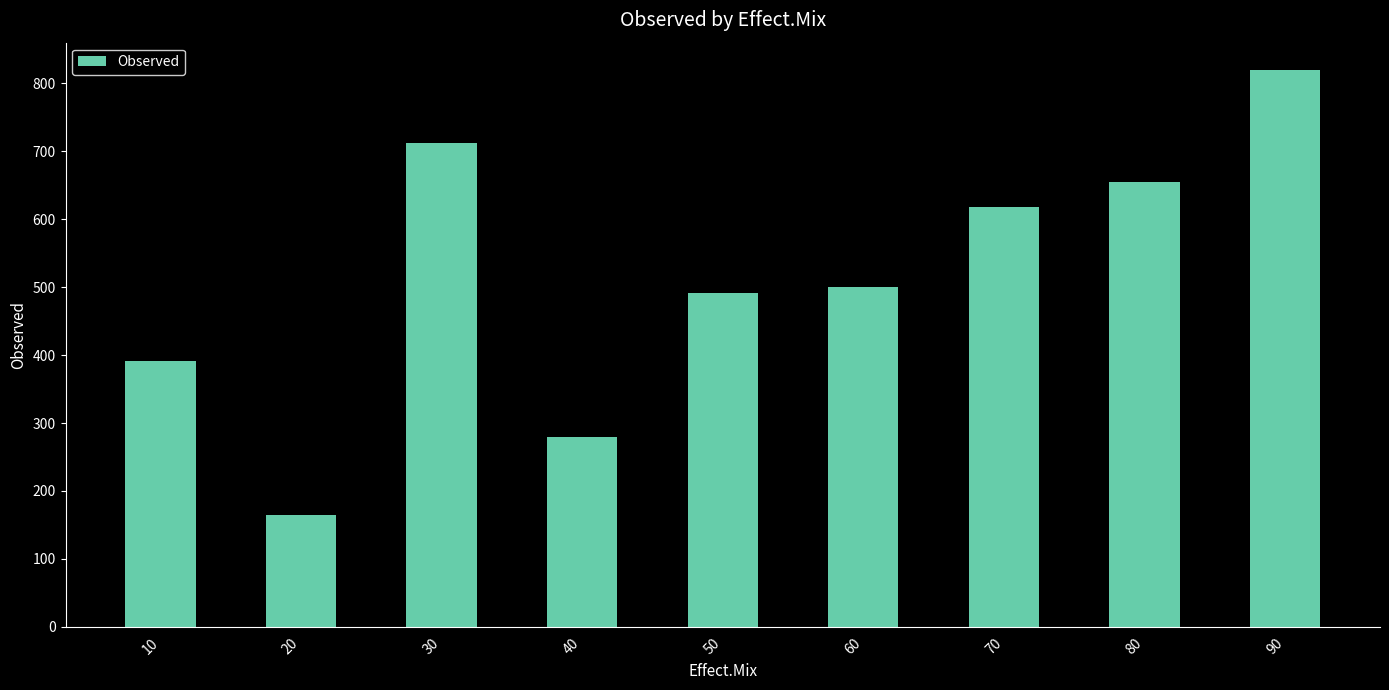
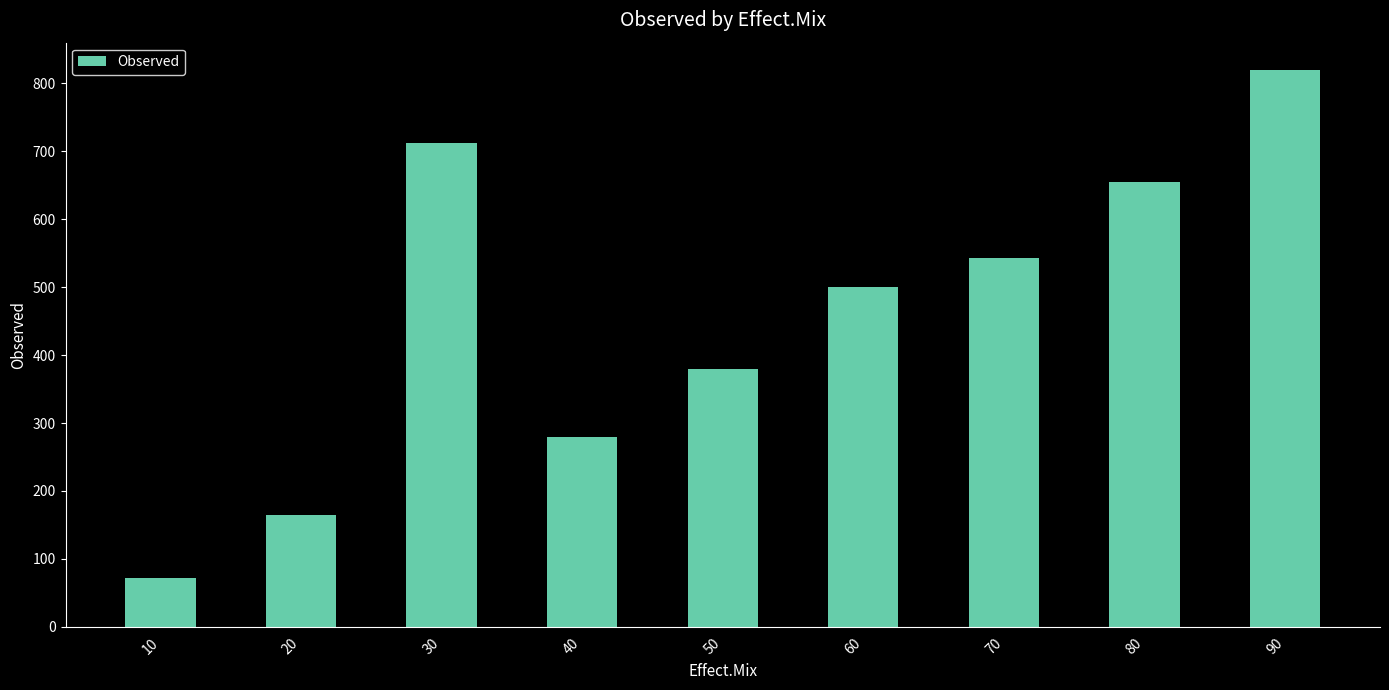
  {
-   "10": 390,
+   "10": 70,
    "20": 160,
    "30": 710,
    "40": 280,
-   "50": 490,
+   "50": 380,
    "60": 500,
-   "70": 620,
+   "70": 540,
    "80": 650,
    "90": 820
  }
